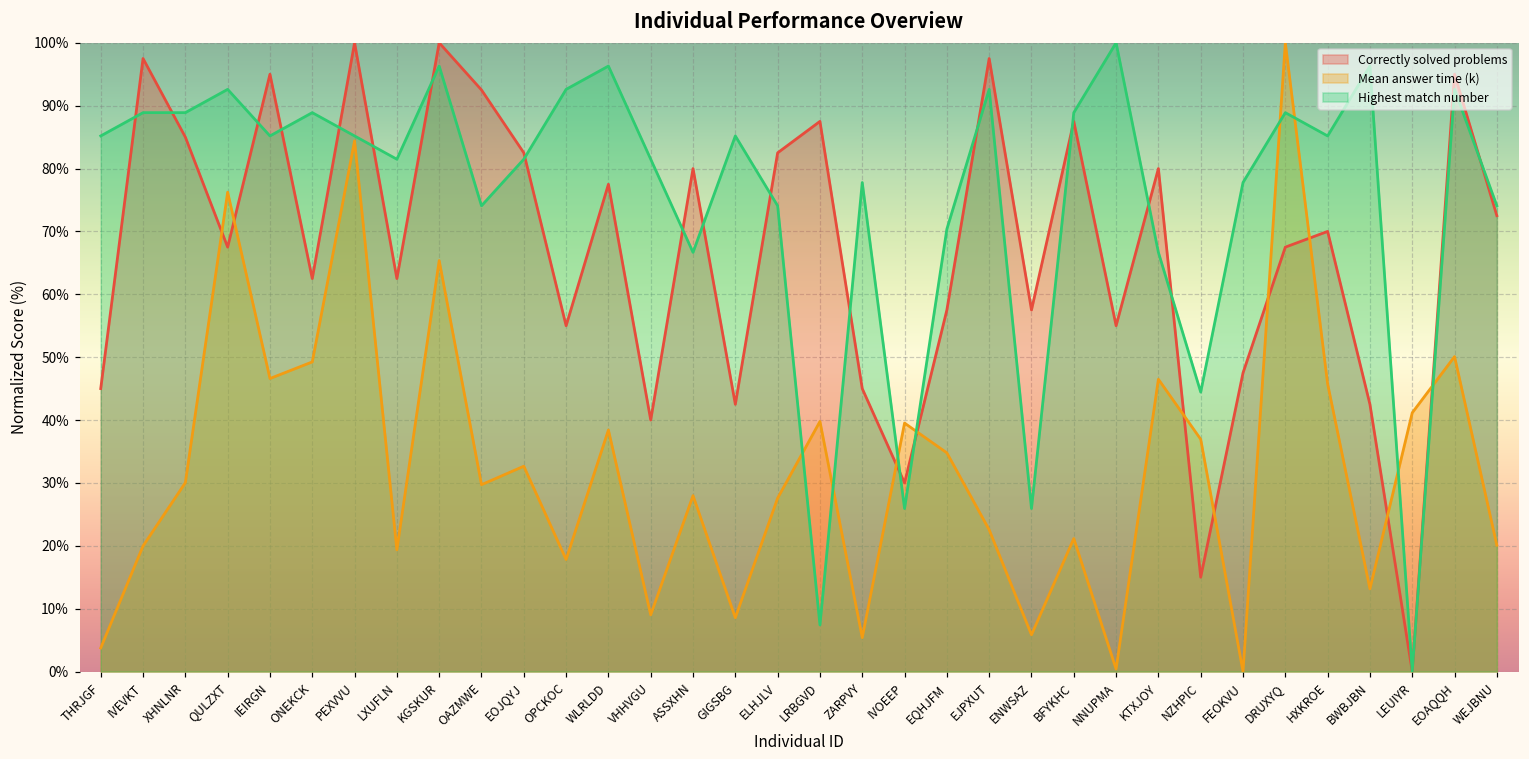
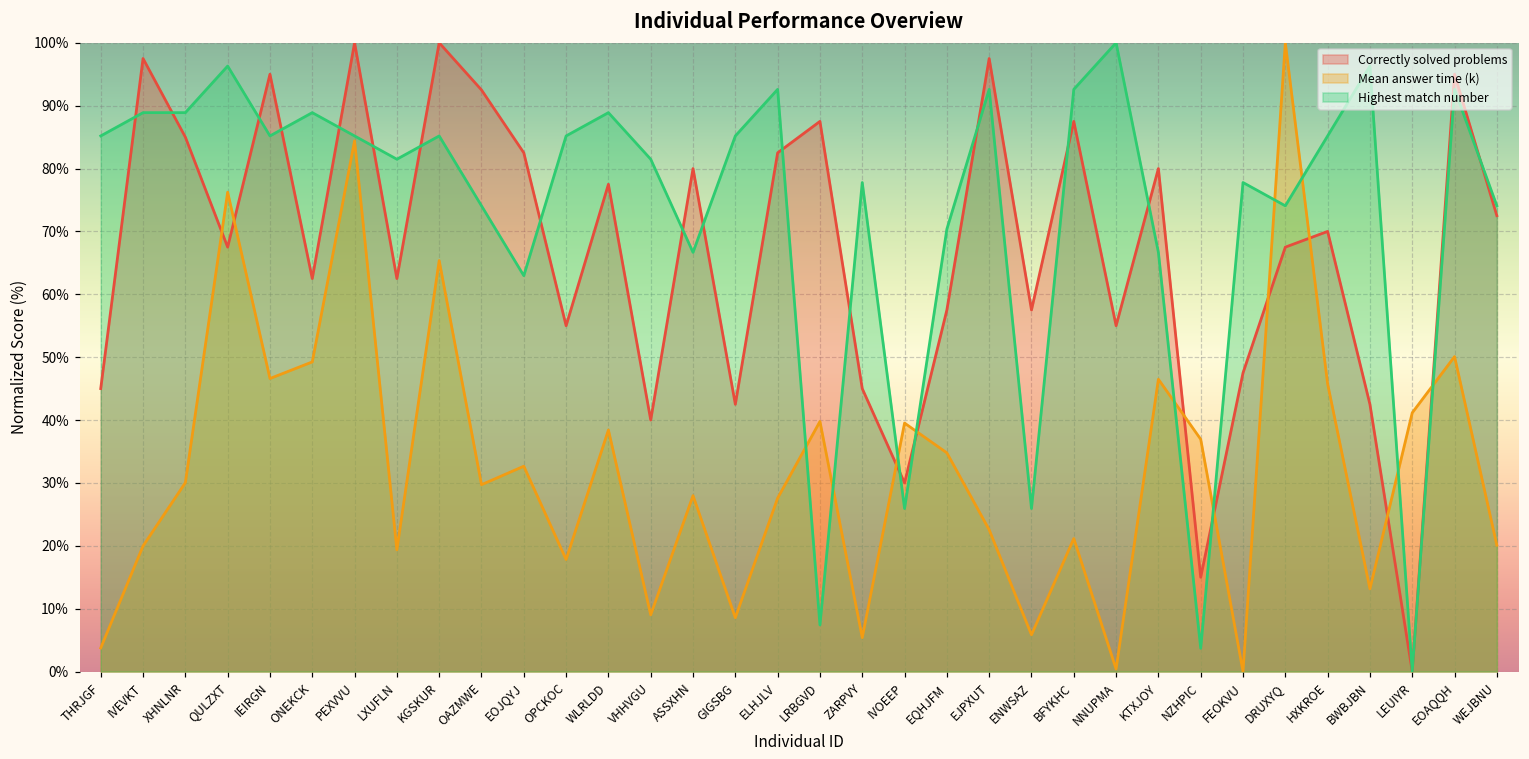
  {
    "Highest match number": {
      "THRJGF": "85%",
      "IVEVKT": "89%",
      "XHNLNR": "89%",
-     "QULZXT": "93%",
+     "QULZXT": "96%",
      "IEIRGN": "85%",
      "ONEKCK": "89%",
      "PEXVVU": "85%",
      "LXUFLN": "81%",
-     "KGSKUR": "96%",
+     "KGSKUR": "85%",
      "OAZMWE": "74%",
-     "EOJQYJ": "81%",
-     "OPCKOC": "93%",
-     "WLRLDD": "96%",
+     "EOJQYJ": "63%",
+     "OPCKOC": "85%",
+     "WLRLDD": "89%",
      "VHHVGU": "81%",
      "ASSXHN": "67%",
      "GIGSBG": "85%",
-     "ELHJLV": "74%",
+     "ELHJLV": "93%",
      "LRBGVD": "7%",
      "ZARPVY": "78%",
      "IVOEEP": "26%",
      "EQHJFM": "70%",
      "EJPXUT": "93%",
      "ENWSAZ": "26%",
-     "BFYKHC": "89%",
+     "BFYKHC": "93%",
      "NNUPMA": "100%",
      "KTXJOY": "67%",
-     "NZHPIC": "44%",
+     "NZHPIC": "4%",
      "FEOKVU": "78%",
-     "DRUXYQ": "89%",
+     "DRUXYQ": "74%",
      "HXKROE": "85%",
      "WEJBNU": "74%"
    }
  }
